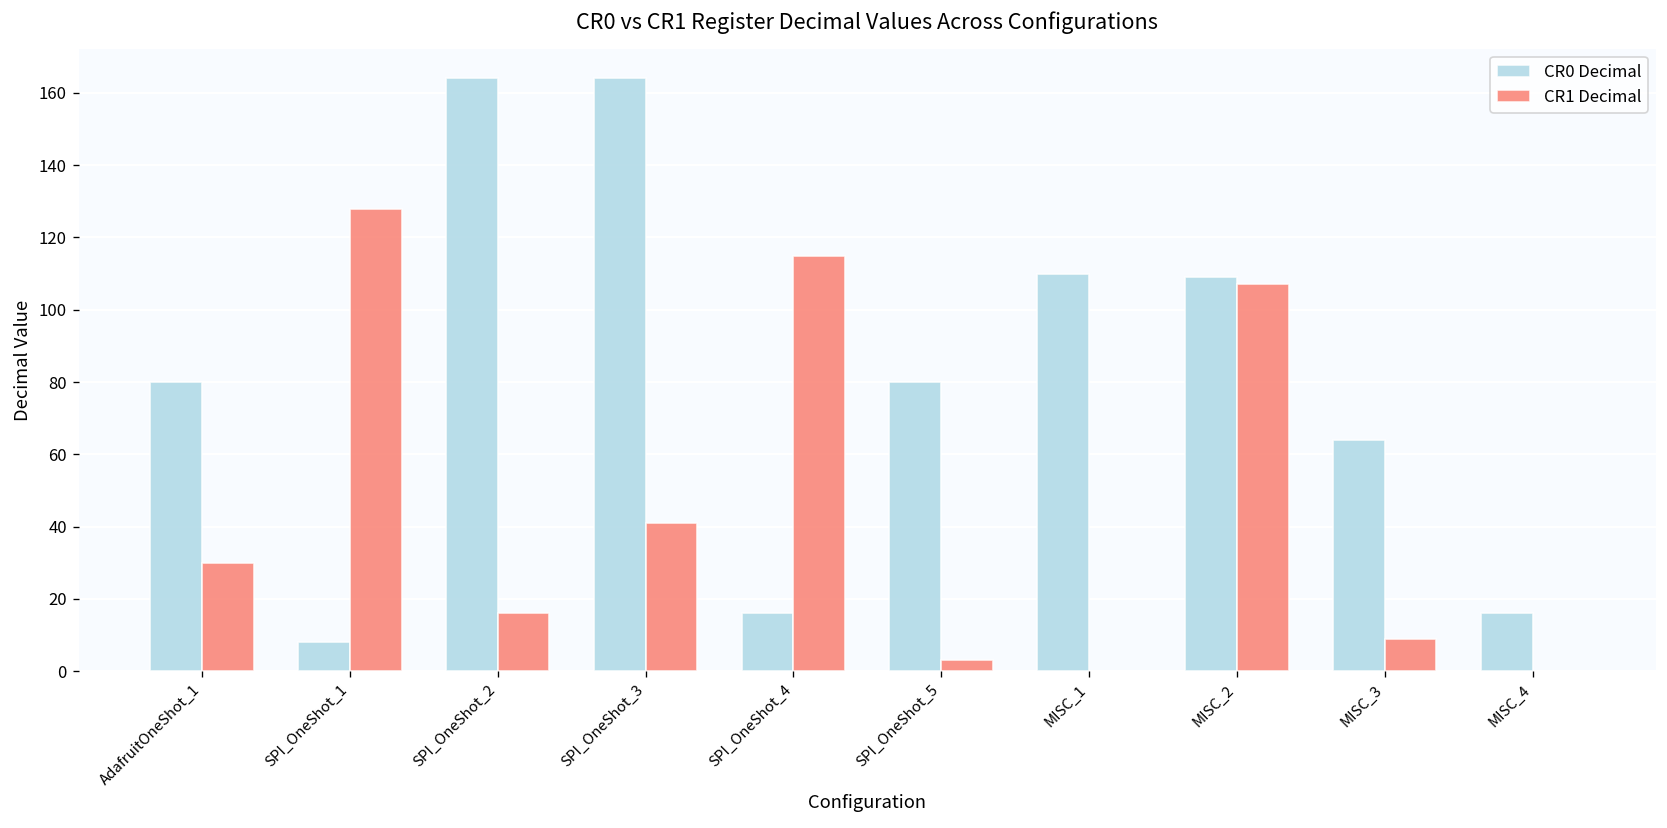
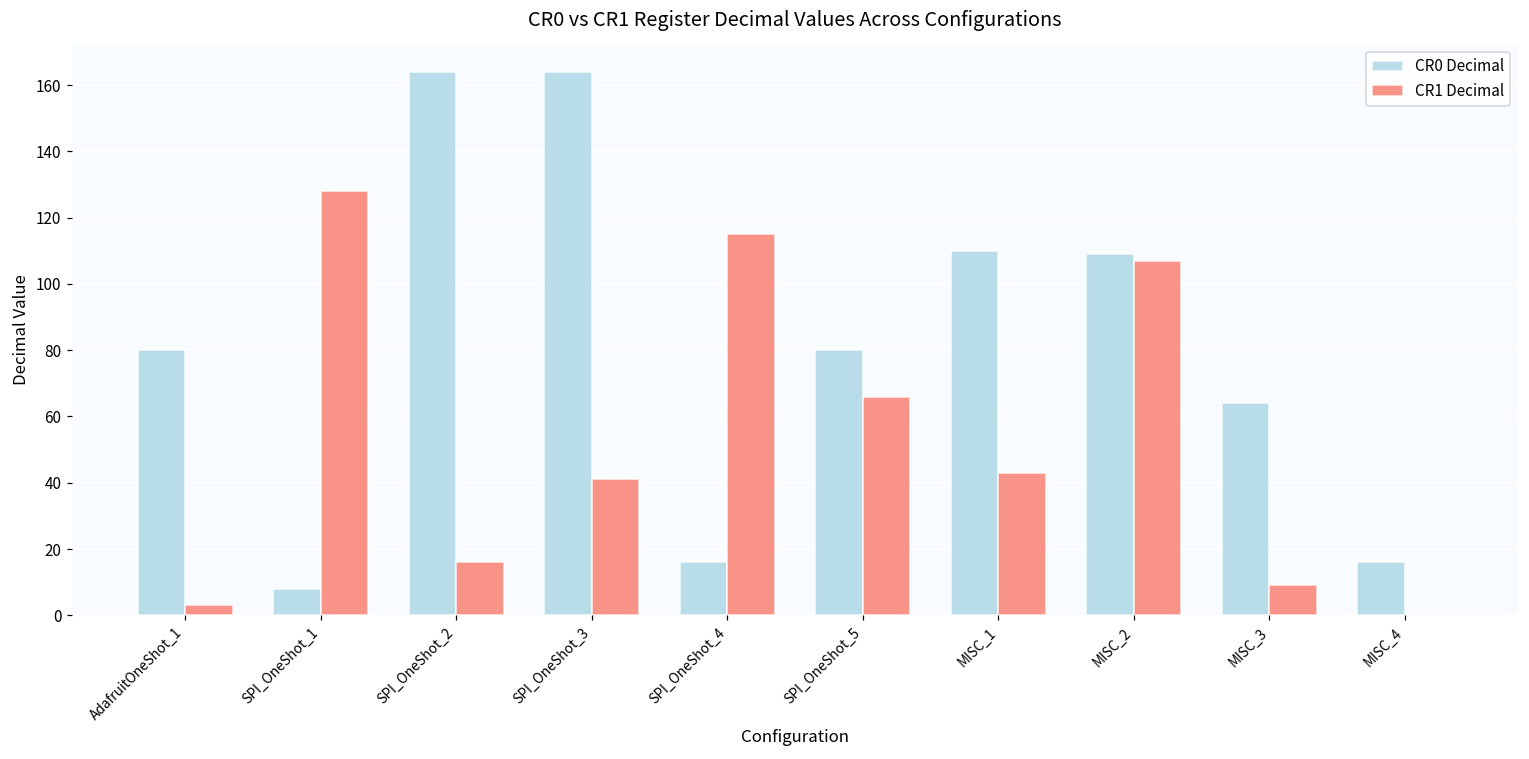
  {
    "CR0 Decimal": {
      "AdafruitOneShot_1": 80,
      "SPI_OneShot_1": 8,
      "SPI_OneShot_2": 164,
      "SPI_OneShot_3": 164,
      "SPI_OneShot_4": 16,
      "SPI_OneShot_5": 80,
      "MISC_1": 110,
      "MISC_2": 109,
      "MISC_3": 64,
      "MISC_4": 16
    },
    "CR1 Decimal": {
-     "AdafruitOneShot_1": 30,
+     "AdafruitOneShot_1": 3,
      "SPI_OneShot_1": 128,
      "SPI_OneShot_2": 16,
      "SPI_OneShot_3": 41,
      "SPI_OneShot_4": 115,
-     "SPI_OneShot_5": 3,
-     "MISC_1": 0,
+     "SPI_OneShot_5": 66,
+     "MISC_1": 43,
      "MISC_2": 107,
      "MISC_3": 9,
      "MISC_4": 0
    }
  }
